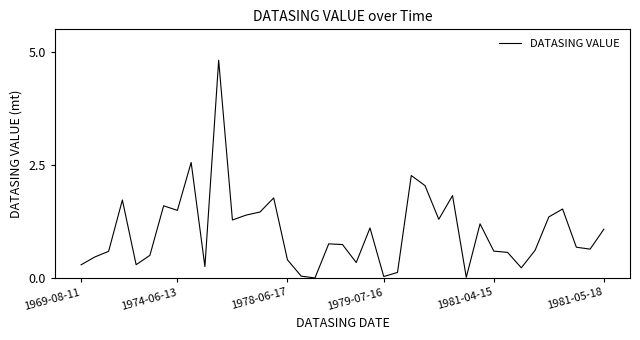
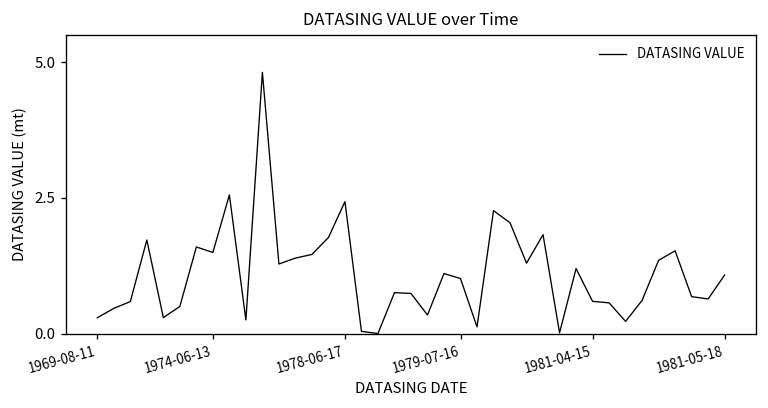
  {
    "1969-08-11": 0.3,
    "1974-06-13": 1.5,
-   "1978-06-17": 0.4,
-   "1979-07-16": 0.0,
+   "1978-06-17": 2.4,
+   "1979-07-16": 1.0,
    "1981-04-15": 0.6
  }
